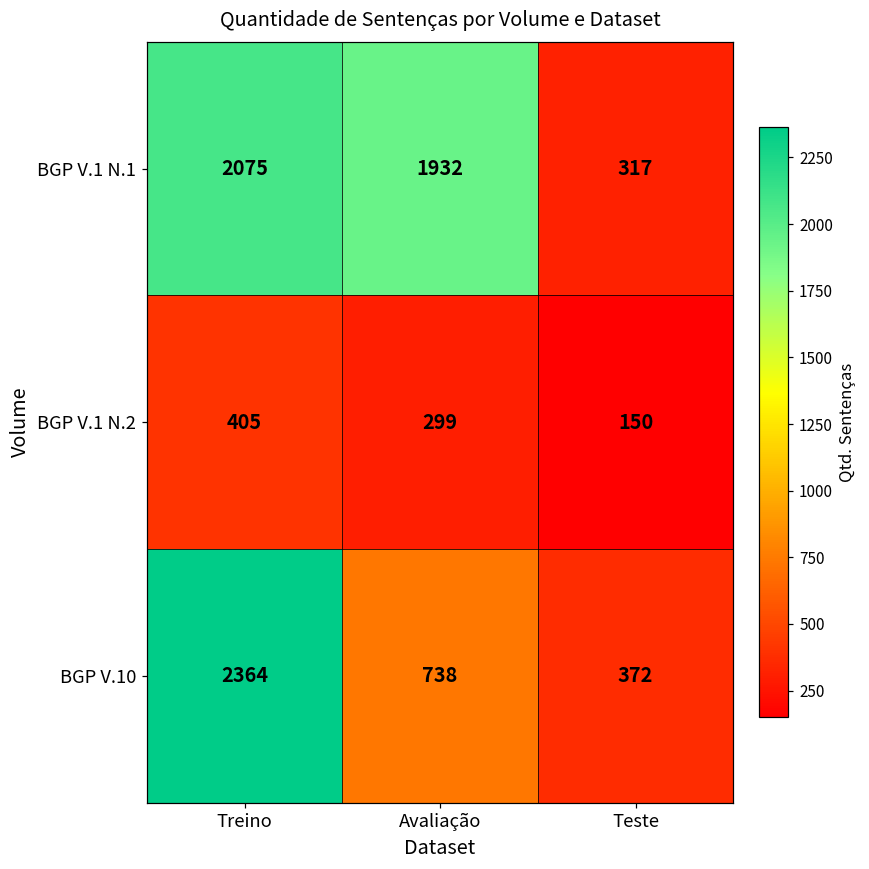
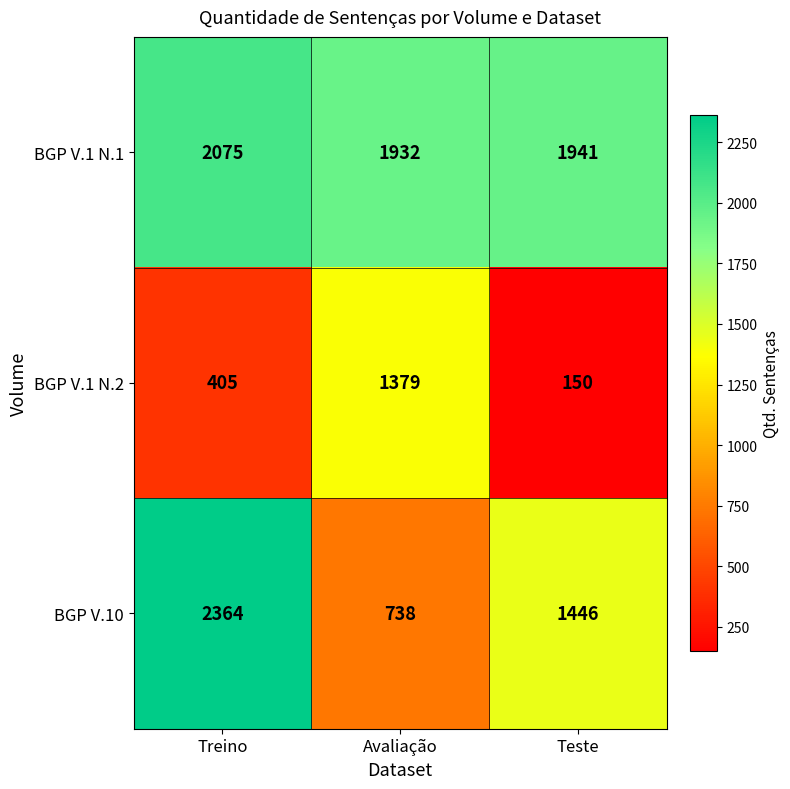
  {
    "BGP V.1 N.1": {
      "Treino": 2075,
      "Avaliação": 1932,
-     "Teste": 317
+     "Teste": 1941
    },
    "BGP V.1 N.2": {
      "Treino": 405,
-     "Avaliação": 299,
+     "Avaliação": 1379,
      "Teste": 150
    },
    "BGP V.10": {
      "Treino": 2364,
      "Avaliação": 738,
-     "Teste": 372
+     "Teste": 1446
    }
  }
